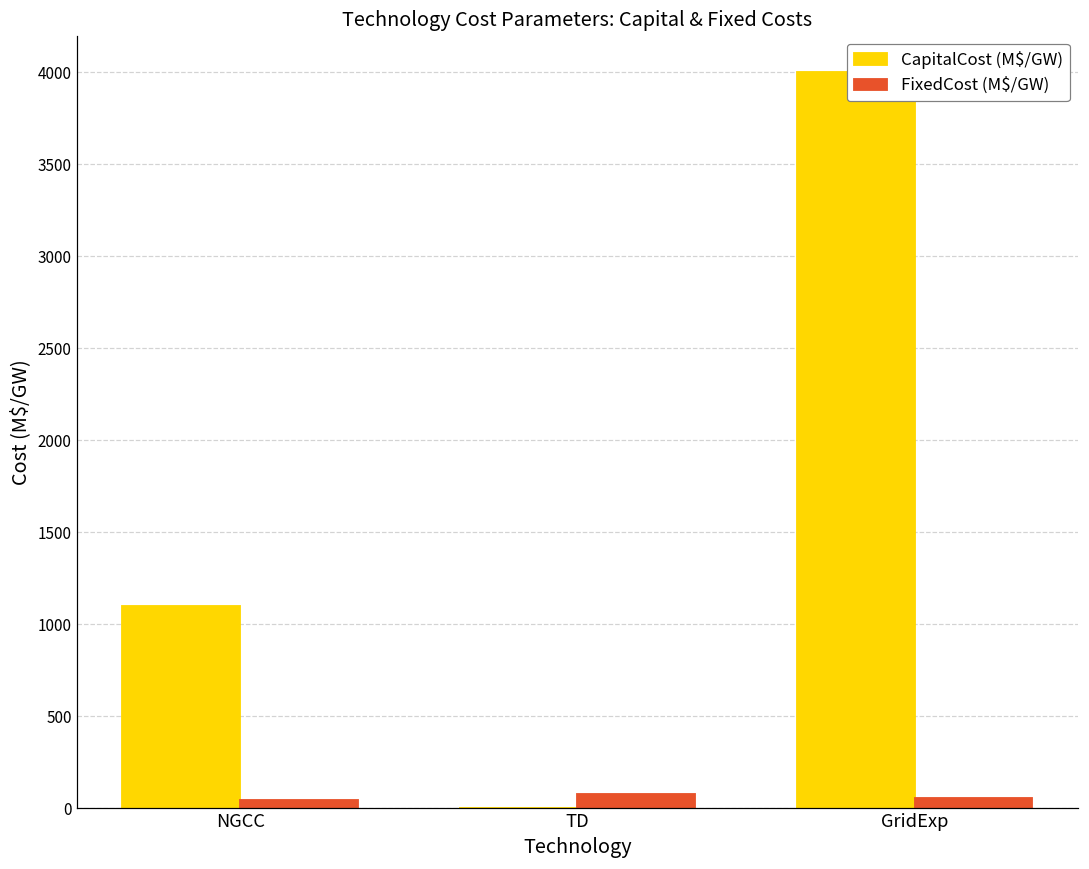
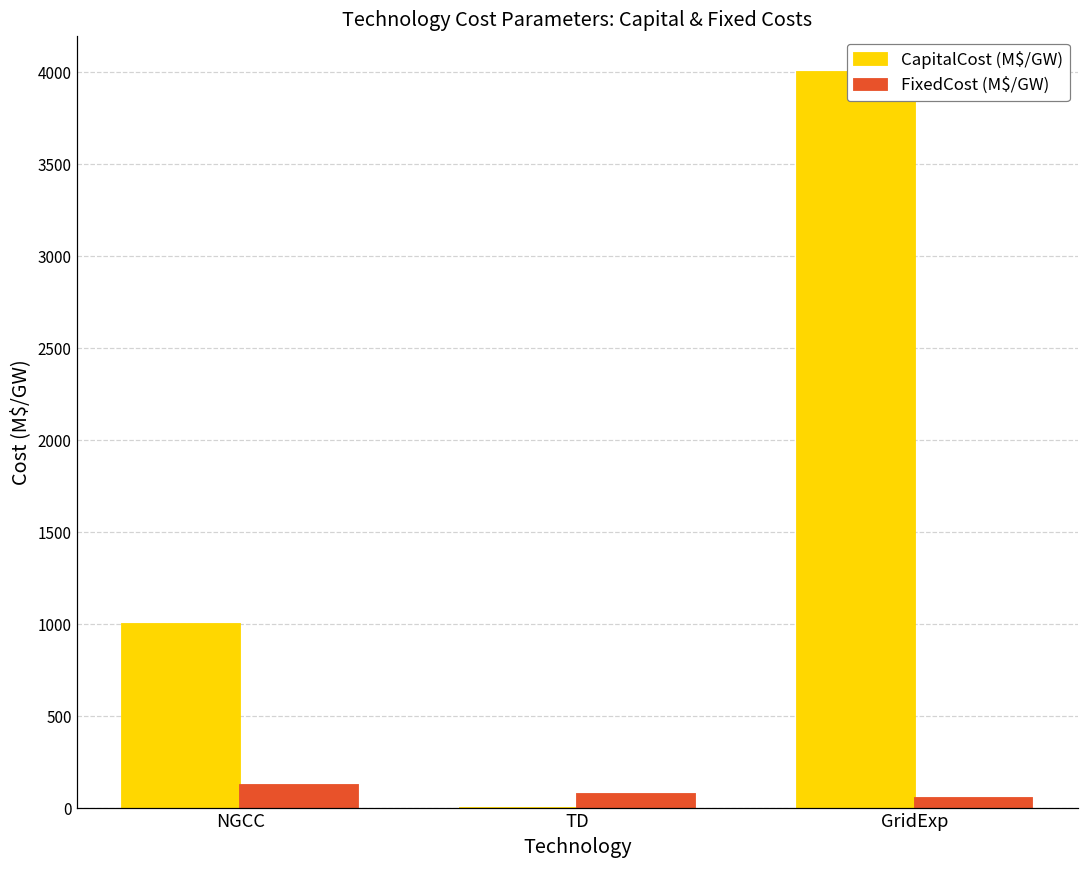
  {
    "CapitalCost (M$/GW)": {
-     "NGCC": 1100,
+     "NGCC": 1000,
      "TD": 0
    },
    "FixedCost (M$/GW)": {
-     "NGCC": 40,
+     "NGCC": 120,
      "TD": 70,
      "GridExp": 50
    }
  }
